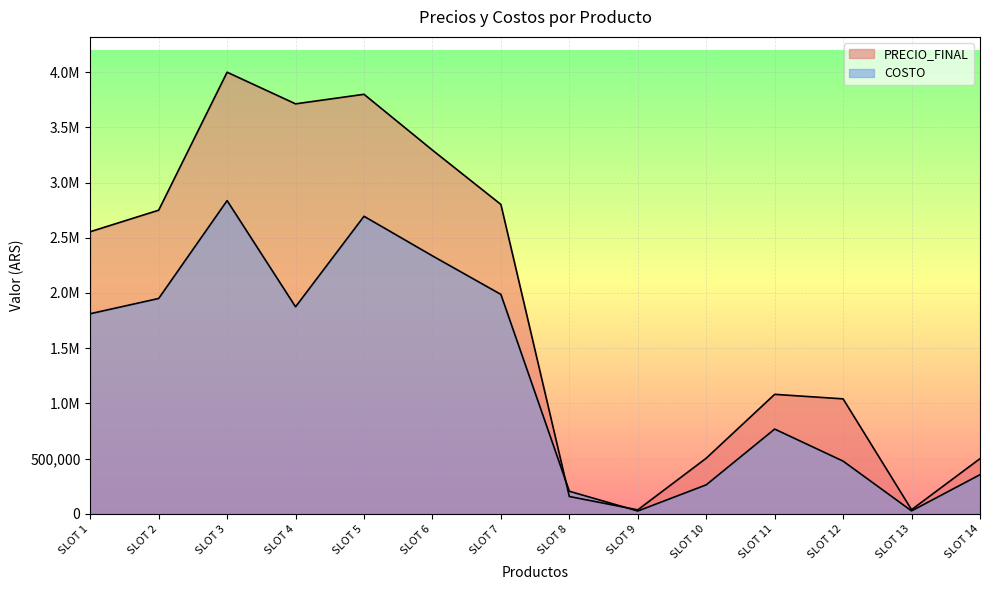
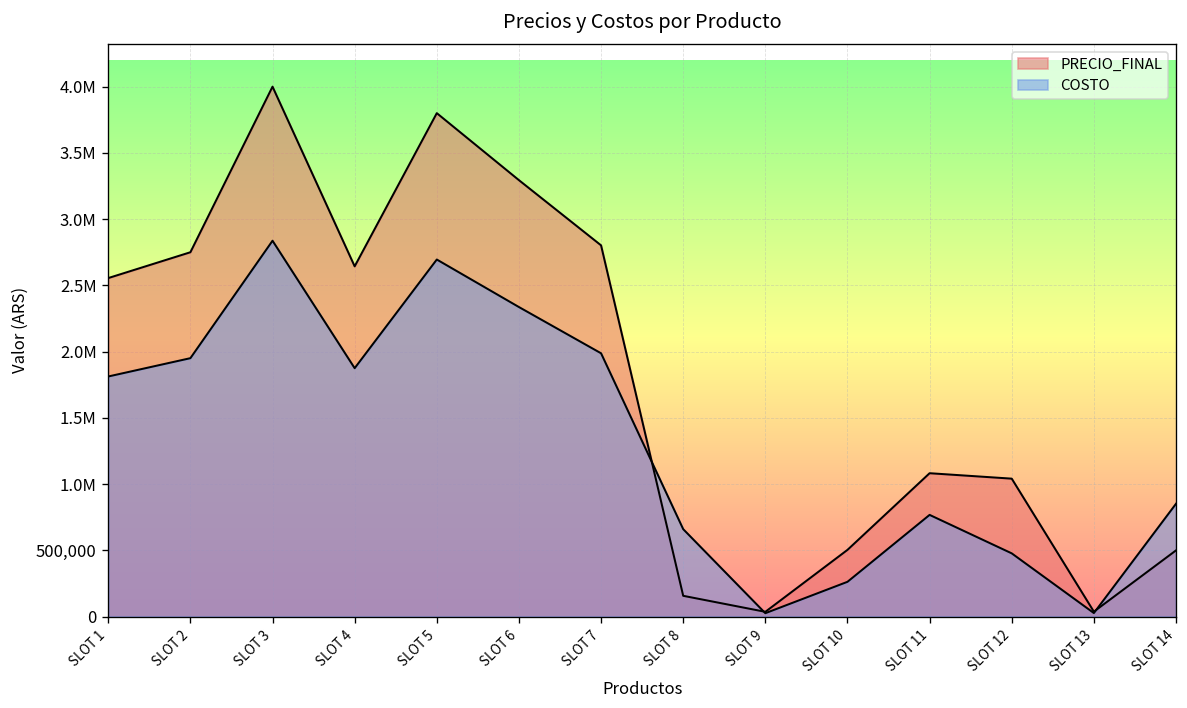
  {
    "PRECIO_FINAL": {
      "SLOT 1": "2,560,000",
      "SLOT 2": "2,750,000",
      "SLOT 3": "4,000,000",
-     "SLOT 4": "3,710,000",
+     "SLOT 4": "2,640,000",
      "SLOT 5": "3,800,000",
      "SLOT 6": "3,290,000",
      "SLOT 7": "2,800,000",
      "SLOT 8": "160,000",
      "SLOT 10": "500,000",
      "SLOT 11": "1,080,000",
      "SLOT 12": "1,040,000",
      "SLOT 14": "500,000"
    },
    "COSTO": {
      "SLOT 1": "1,810,000",
      "SLOT 2": "1,950,000",
      "SLOT 3": "2,840,000",
      "SLOT 4": "1,870,000",
      "SLOT 5": "2,700,000",
      "SLOT 6": "2,340,000",
      "SLOT 7": "1,990,000",
-     "SLOT 8": "200,000",
+     "SLOT 8": "660,000",
      "SLOT 10": "260,000",
      "SLOT 11": "770,000",
      "SLOT 12": "480,000",
-     "SLOT 14": "350,000"
+     "SLOT 14": "850,000"
    }
  }
